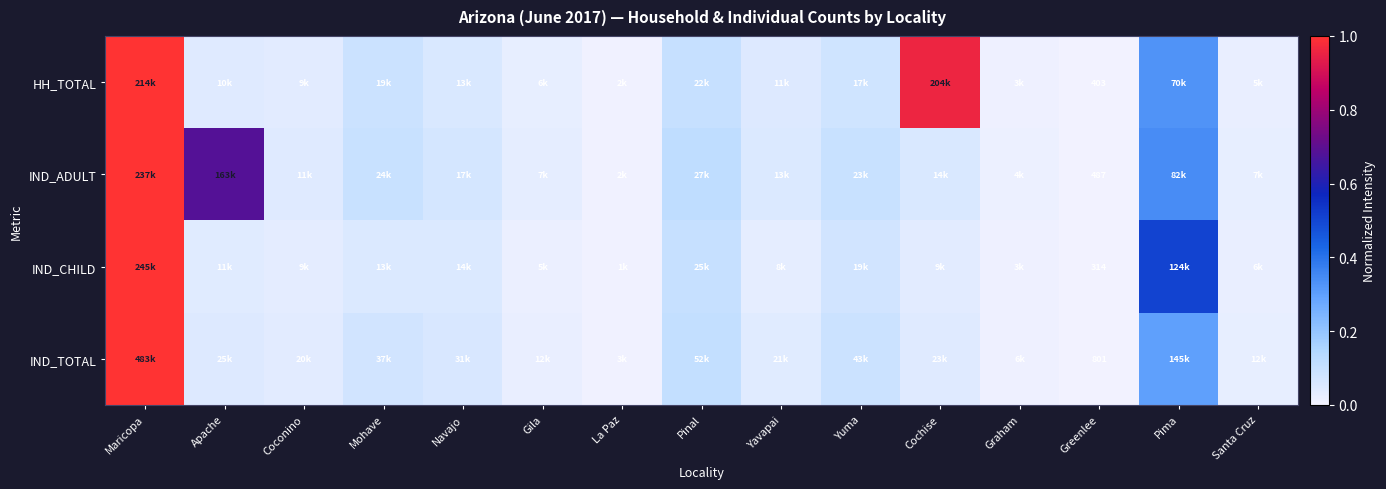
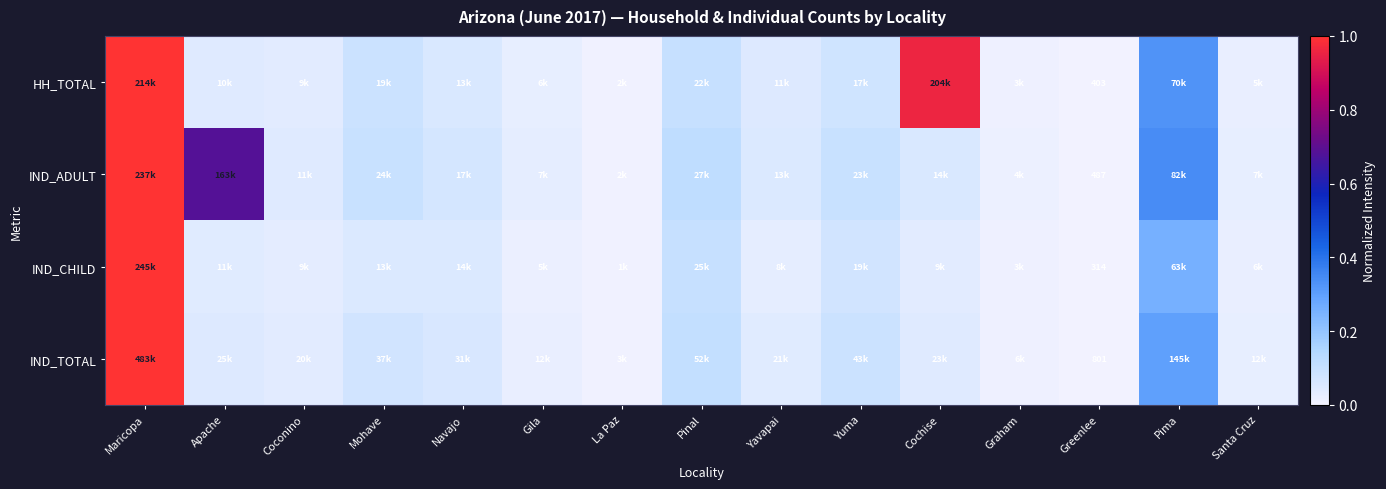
  {
    "HH_TOTAL": {
      "Maricopa": "214k",
      "Mohave": "19k",
      "Pinal": "22k",
      "Yuma": "17k",
      "Cochise": "204k",
      "Pima": "70k"
    },
    "IND_ADULT": {
      "Maricopa": "237k",
      "Apache": "163k",
      "Mohave": "24k",
      "Pinal": "27k",
      "Yuma": "23k",
      "Pima": "82k"
    },
    "IND_CHILD": {
      "Maricopa": "245k",
      "Pinal": "25k",
-     "Pima": "124k"
+     "Pima": "63k"
    },
    "IND_TOTAL": {
      "Maricopa": "483k",
      "Pinal": "52k",
      "Yuma": "43k",
      "Pima": "145k"
    }
  }
